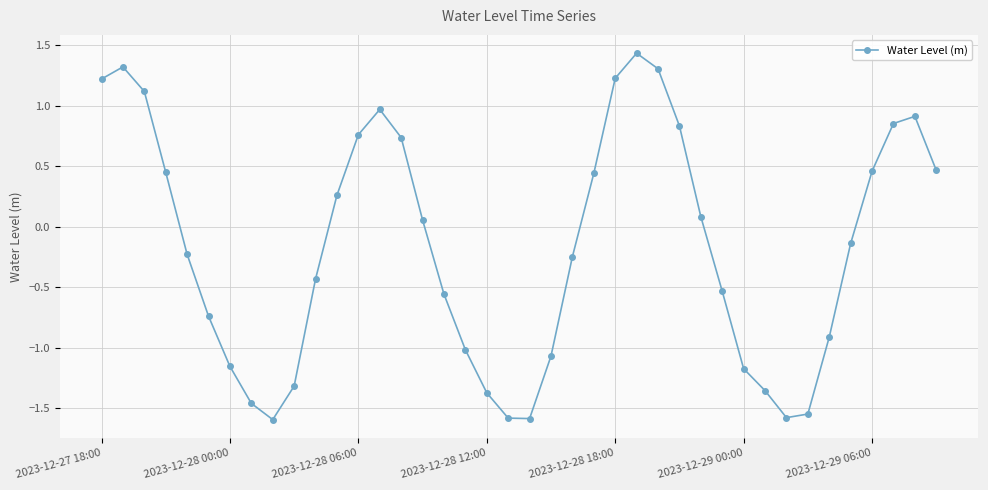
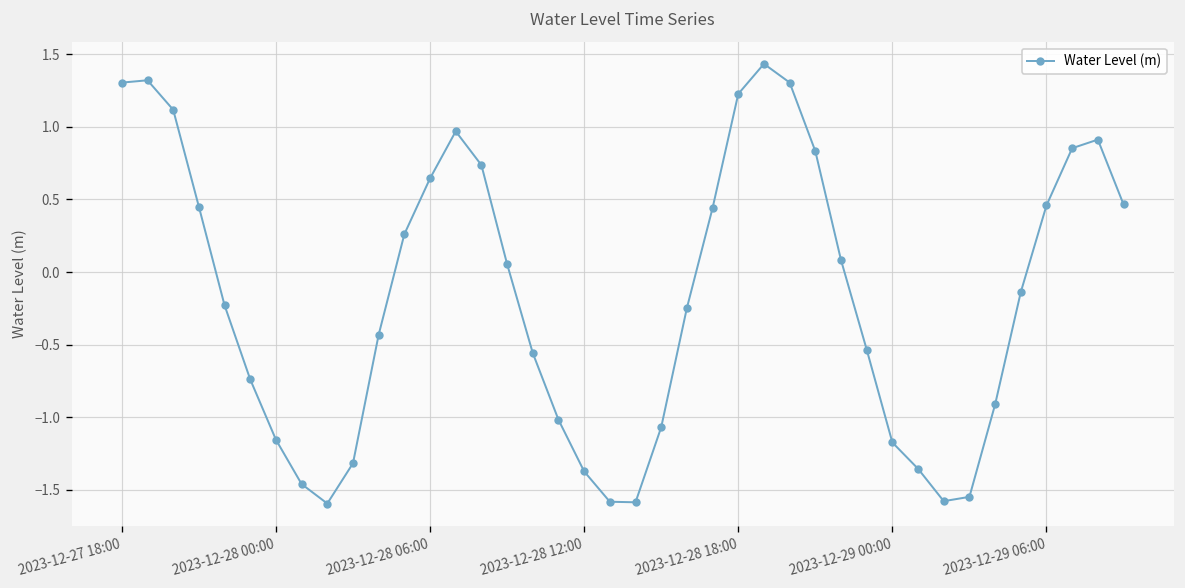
  {
-   "2023-12-27 18:00": 1.22,
+   "2023-12-27 18:00": 1.30,
    "2023-12-28 00:00": -1.15,
-   "2023-12-28 06:00": 0.76,
+   "2023-12-28 06:00": 0.64,
    "2023-12-28 12:00": -1.37,
    "2023-12-28 18:00": 1.23,
    "2023-12-29 00:00": -1.17,
    "2023-12-29 06:00": 0.46
  }
